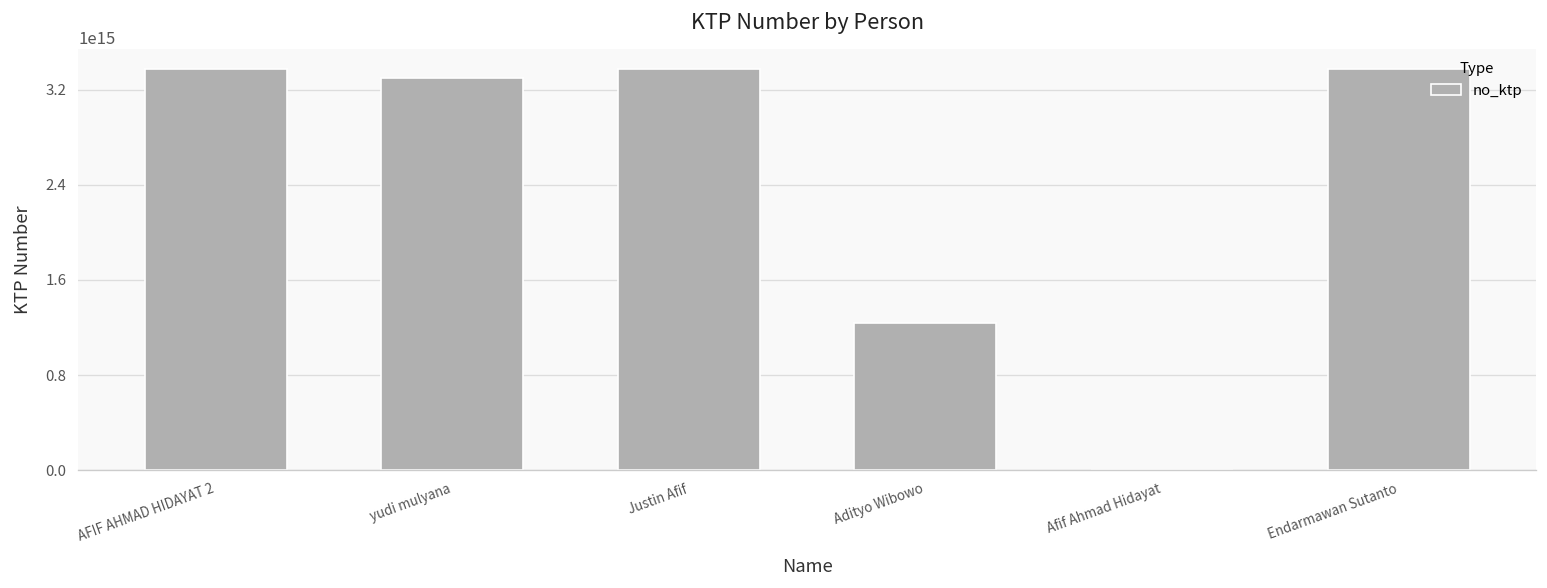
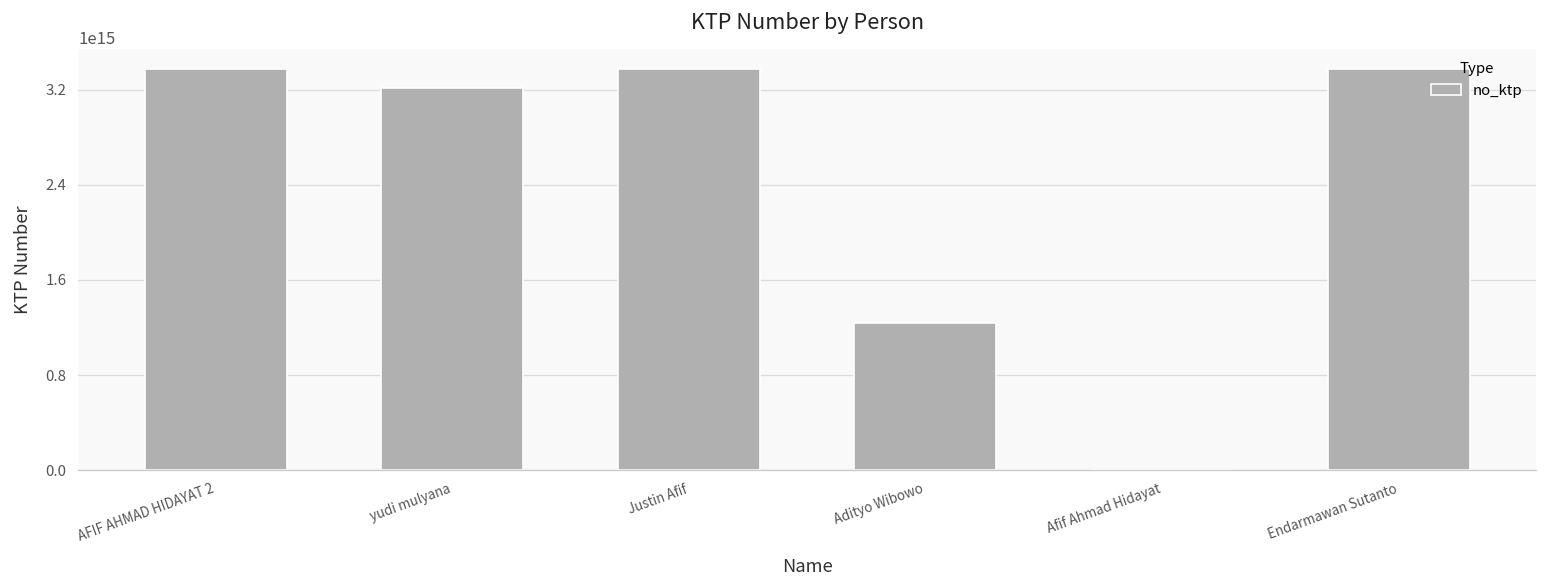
  {
    "AFIF AHMAD HIDAYAT 2": 3400000000000000,
-   "yudi mulyana": 3300000000000000,
+   "yudi mulyana": 3200000000000000,
    "Justin Afif": 3400000000000000,
    "Adityo Wibowo": 1200000000000000,
    "Endarmawan Sutanto": 3400000000000000
  }
